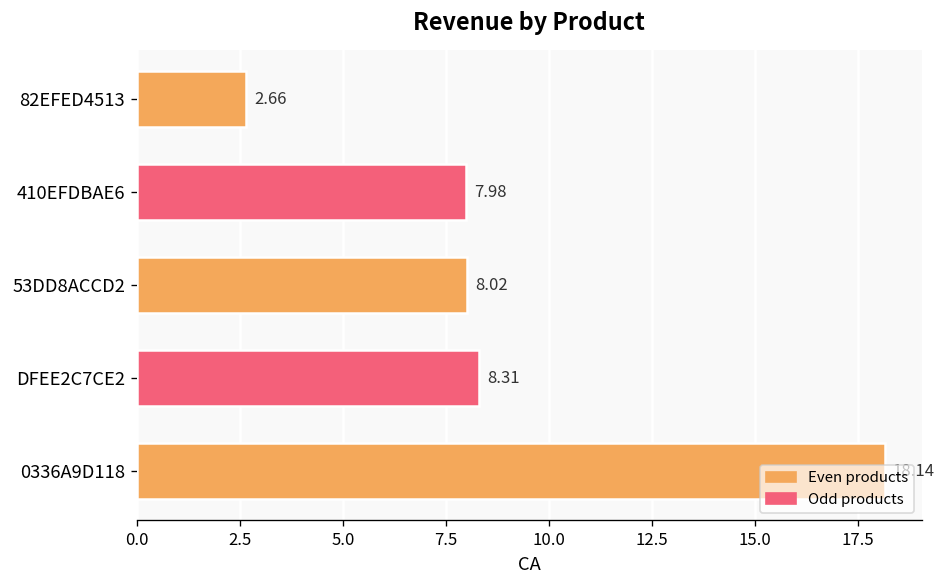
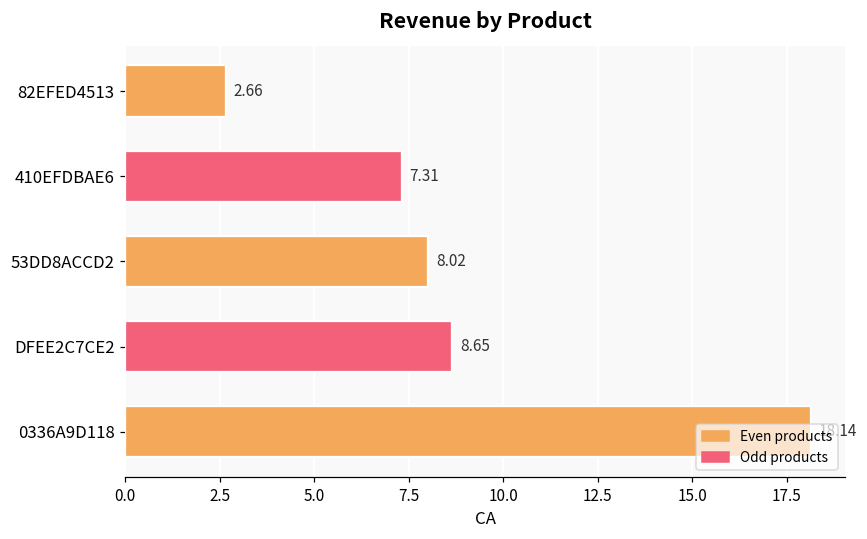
  {
    "82EFED4513": 2.66,
-   "410EFDBAE6": 7.98,
+   "410EFDBAE6": 7.31,
    "53DD8ACCD2": 8.02,
-   "DFEE2C7CE2": 8.31
+   "DFEE2C7CE2": 8.65
  }
